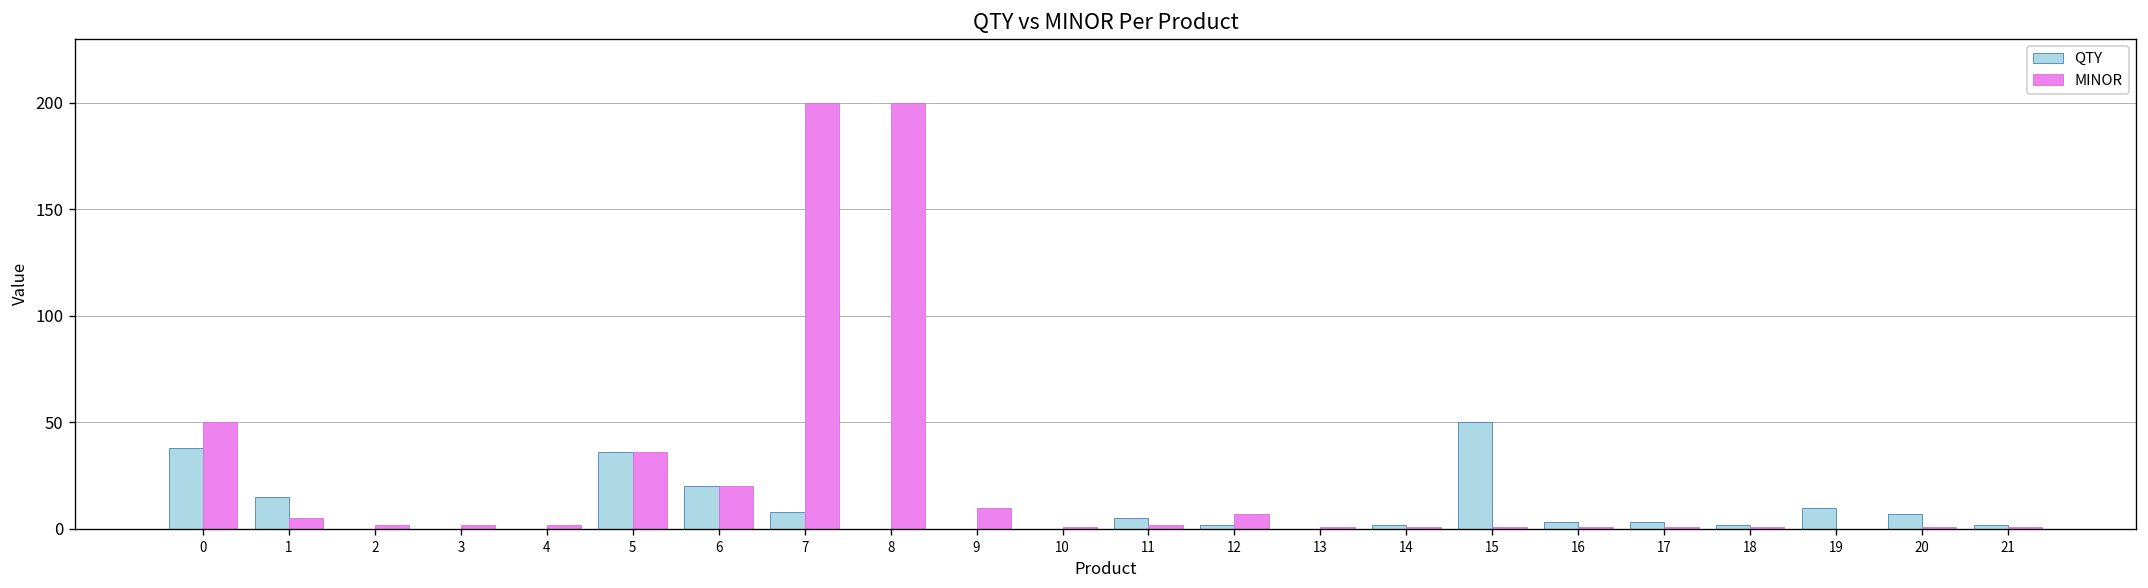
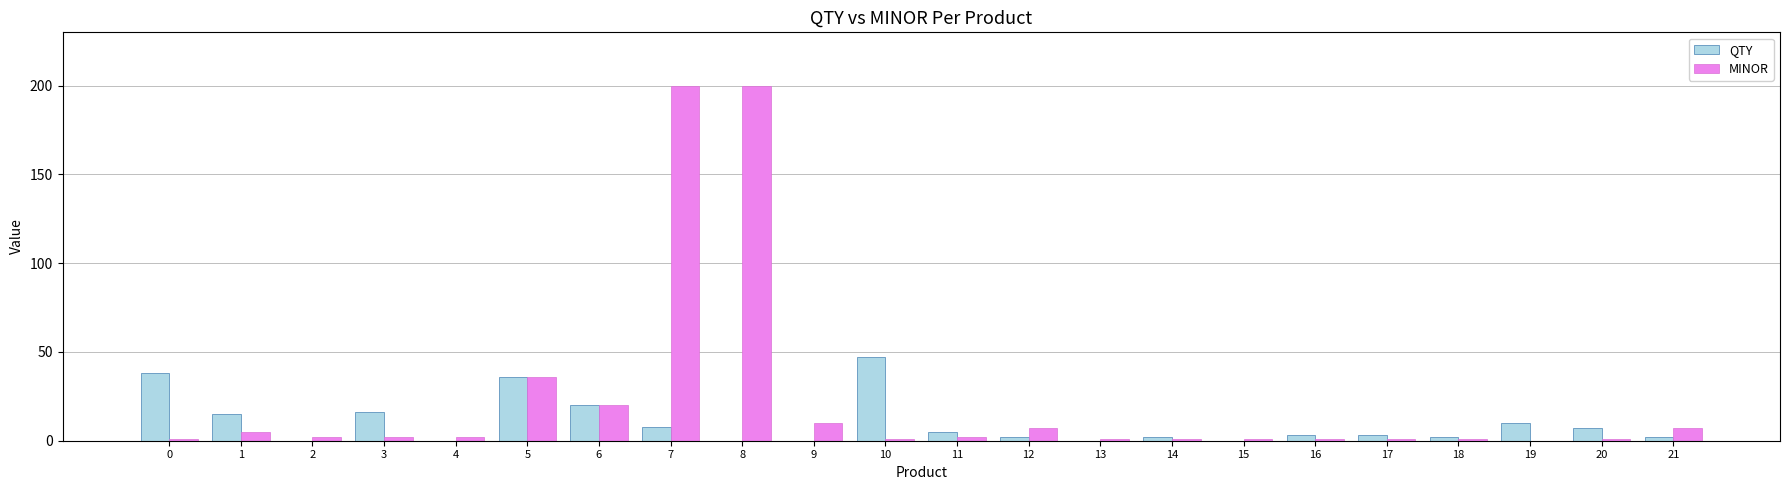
  {
    "QTY": {
      "0": 38,
      "1": 15,
      "2": 0,
-     "3": 0,
+     "3": 16,
      "4": 0,
      "5": 36,
      "6": 20,
      "7": 8,
      "8": 0,
      "9": 0,
-     "10": 0,
+     "10": 47,
      "11": 5,
      "12": 2,
      "13": 0,
      "14": 2,
-     "15": 50,
+     "15": 0,
      "16": 3,
      "17": 3,
      "18": 2,
      "19": 10,
      "20": 7,
      "21": 2
    },
    "MINOR": {
-     "0": 50,
+     "0": 1,
      "1": 5,
      "2": 2,
      "3": 2,
      "4": 2,
      "5": 36,
      "6": 20,
      "7": 200,
      "8": 200,
      "9": 10,
      "11": 2,
      "12": 7,
      "19": 0,
-     "21": 1
+     "21": 7
    }
  }
